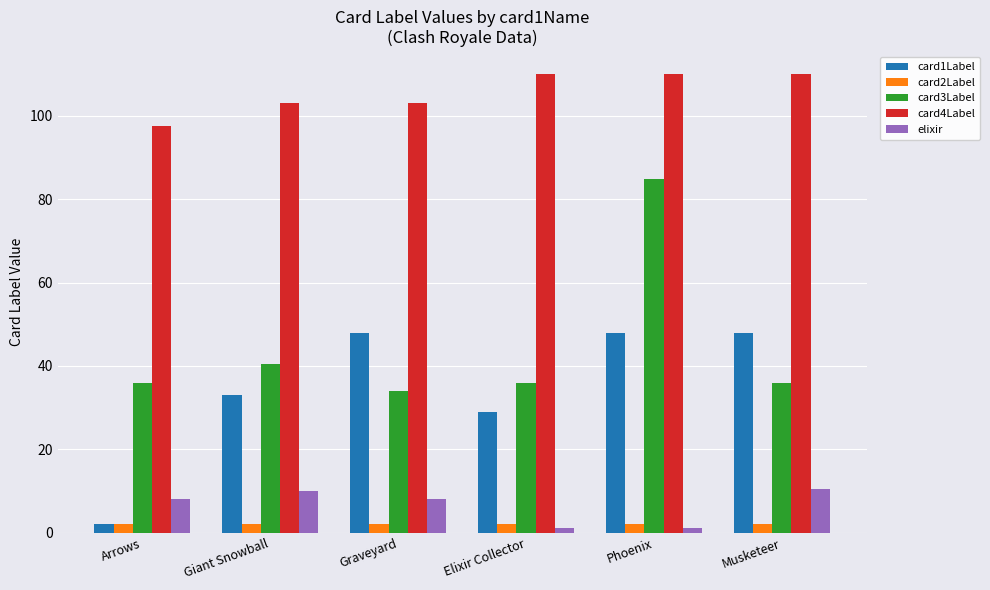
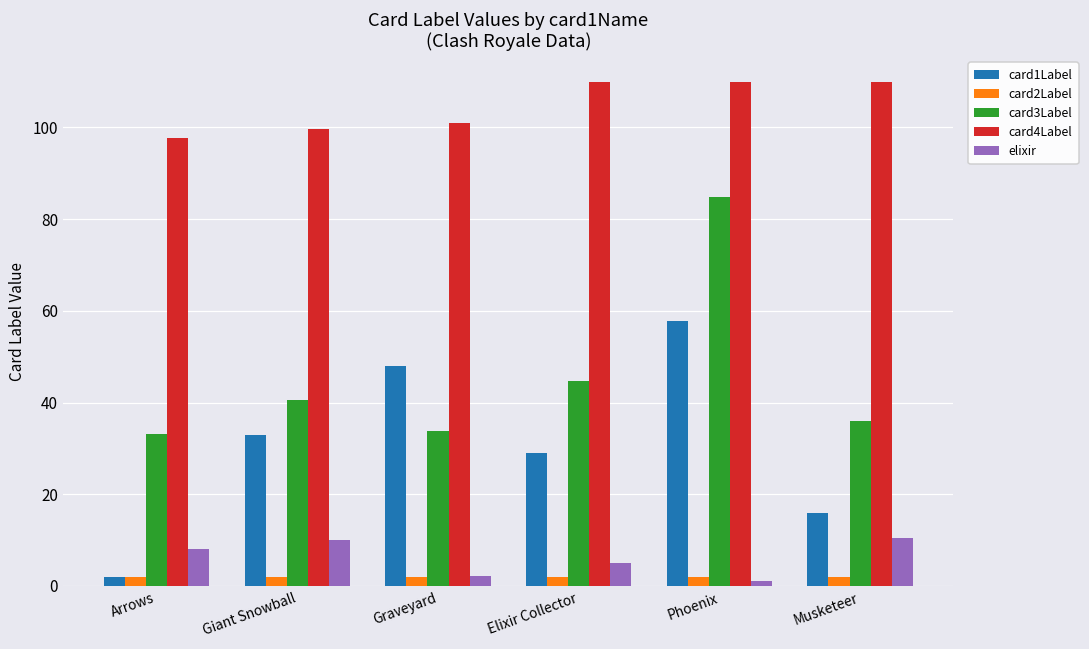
  {
    "card1Label": {
      "Arrows": 2,
      "Giant Snowball": 33,
      "Graveyard": 48,
      "Elixir Collector": 29,
-     "Phoenix": 48,
-     "Musketeer": 48
+     "Phoenix": 58,
+     "Musketeer": 16
    },
    "card2Label": {
      "Arrows": 2,
      "Giant Snowball": 2,
      "Graveyard": 2,
      "Elixir Collector": 2,
      "Phoenix": 2,
      "Musketeer": 2
    },
    "card3Label": {
-     "Arrows": 36,
+     "Arrows": 33,
      "Giant Snowball": 41,
      "Graveyard": 34,
-     "Elixir Collector": 36,
+     "Elixir Collector": 45,
      "Phoenix": 85,
      "Musketeer": 36
    },
    "card4Label": {
      "Arrows": 98,
-     "Giant Snowball": 103,
-     "Graveyard": 103,
+     "Giant Snowball": 100,
+     "Graveyard": 101,
      "Elixir Collector": 110,
      "Phoenix": 110,
      "Musketeer": 110
    },
    "elixir": {
      "Arrows": 8,
      "Giant Snowball": 10,
-     "Graveyard": 8,
-     "Elixir Collector": 1,
+     "Graveyard": 2,
+     "Elixir Collector": 5,
      "Phoenix": 1,
      "Musketeer": 10
    }
  }
